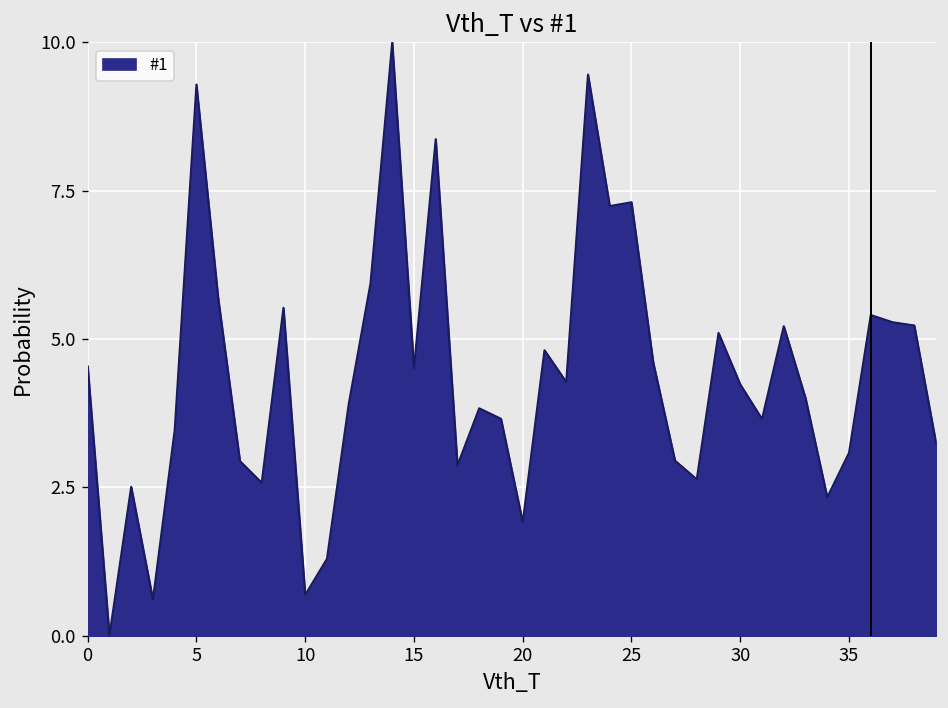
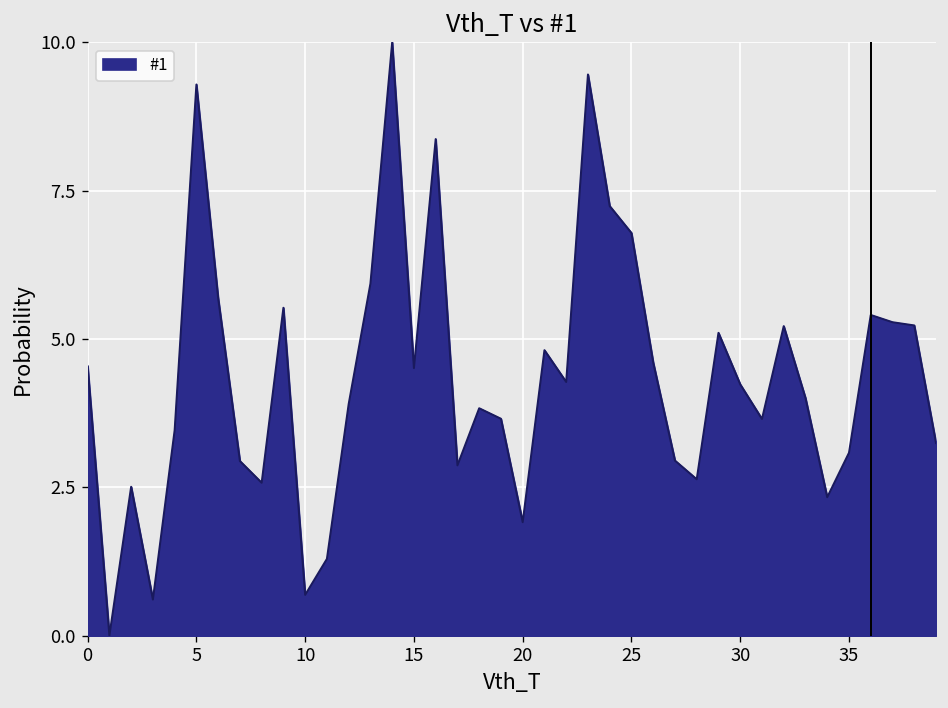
  {
    "0": 4.5,
    "5": 9.3,
    "10": 0.7,
    "15": 4.5,
    "20": 1.9,
-   "25": 7.3,
+   "25": 6.8,
    "30": 4.2,
    "35": 3.1
  }
